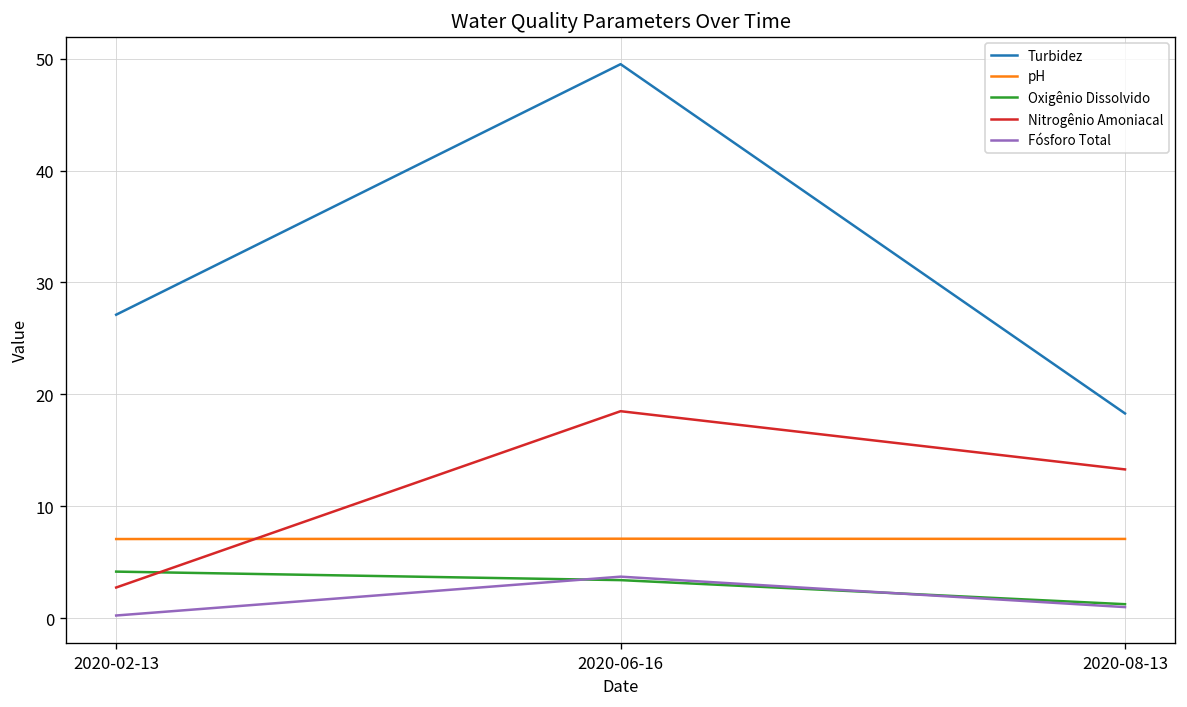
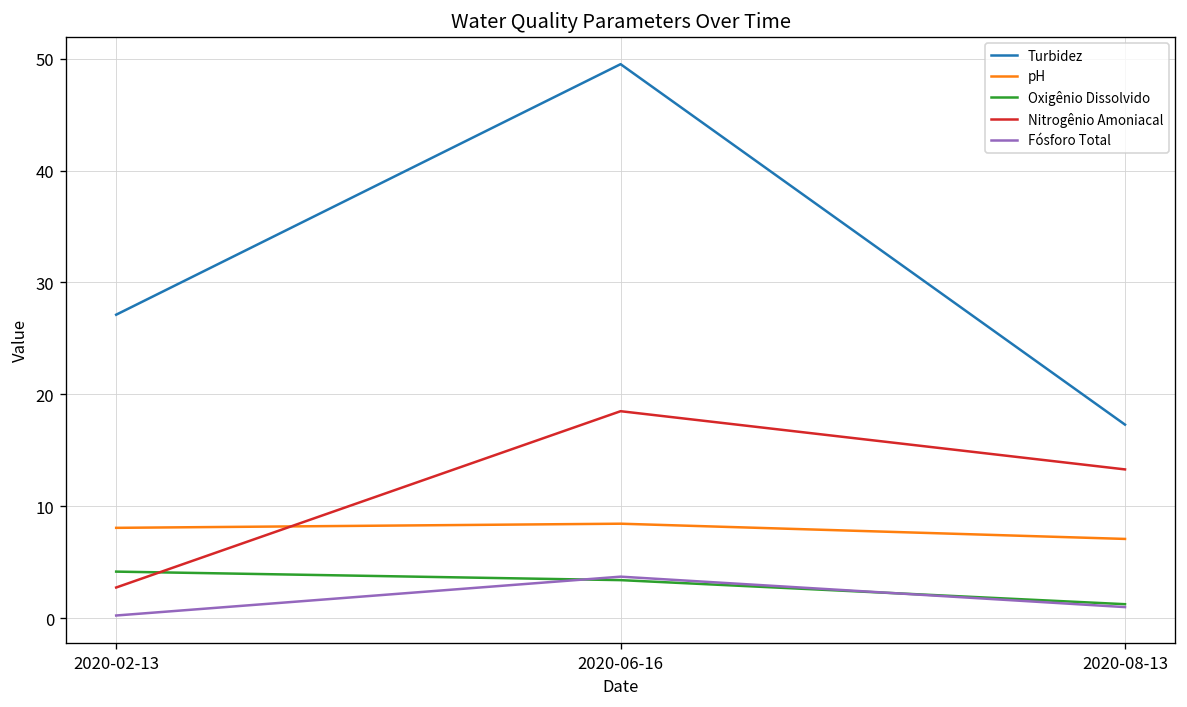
  {
    "Turbidez": {
      "2020-02-13": 27,
      "2020-06-16": 50,
-     "2020-08-13": 18
+     "2020-08-13": 17
    },
    "pH": {
-     "2020-02-13": 7,
-     "2020-06-16": 7,
+     "2020-02-13": 8,
+     "2020-06-16": 8,
      "2020-08-13": 7
    },
    "Oxigênio Dissolvido": {
      "2020-02-13": 4,
      "2020-06-16": 3
    },
    "Nitrogênio Amoniacal": {
      "2020-02-13": 3,
      "2020-06-16": 19,
      "2020-08-13": 13
    },
    "Fósforo Total": {
      "2020-02-13": 0,
      "2020-06-16": 4
    }
  }
